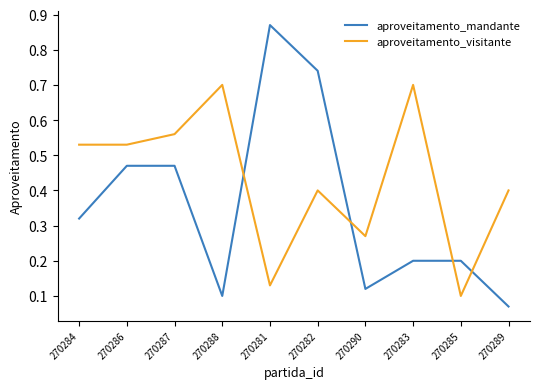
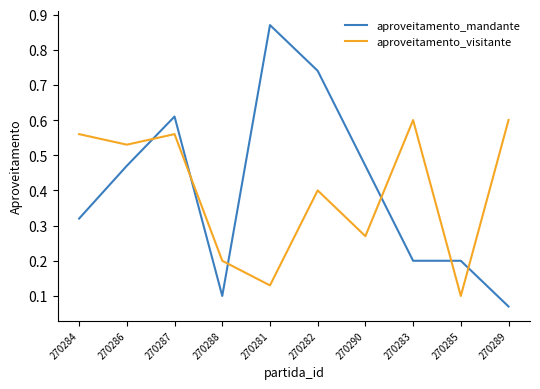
  {
    "aproveitamento_mandante": {
      "270284": 0.32,
      "270286": 0.47,
-     "270287": 0.47,
+     "270287": 0.61,
      "270288": 0.10,
      "270281": 0.87,
      "270282": 0.74,
-     "270290": 0.12,
+     "270290": 0.47,
      "270283": 0.20,
      "270285": 0.20,
      "270289": 0.07
    },
    "aproveitamento_visitante": {
-     "270284": 0.53,
+     "270284": 0.56,
      "270286": 0.53,
      "270287": 0.56,
-     "270288": 0.7,
+     "270288": 0.2,
      "270281": 0.13,
      "270282": 0.40,
      "270290": 0.27,
-     "270283": 0.7,
+     "270283": 0.6,
      "270285": 0.10,
-     "270289": 0.4
+     "270289": 0.6
    }
  }
